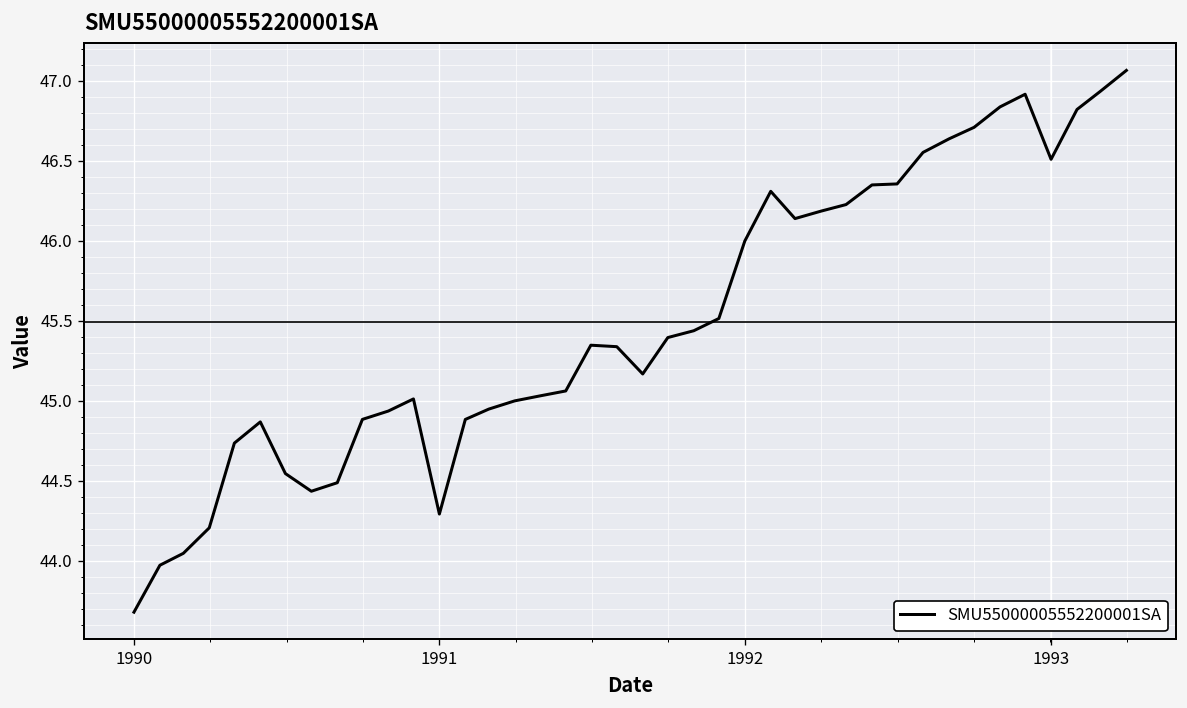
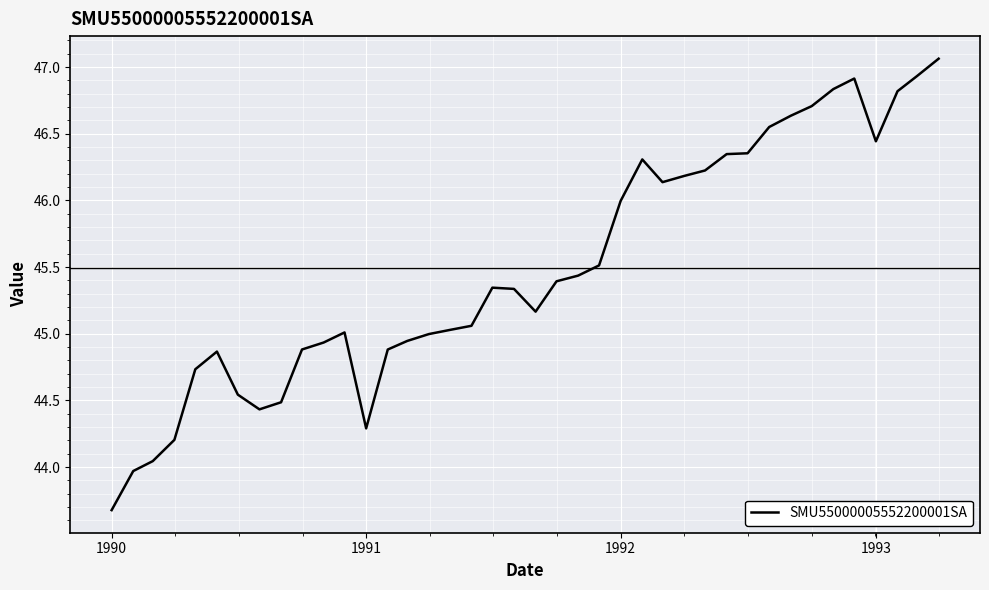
  {
    "1990": 43.68,
    "1991": 44.29,
    "1992": 46.00,
-   "1993": 46.51
+   "1993": 46.44
  }
